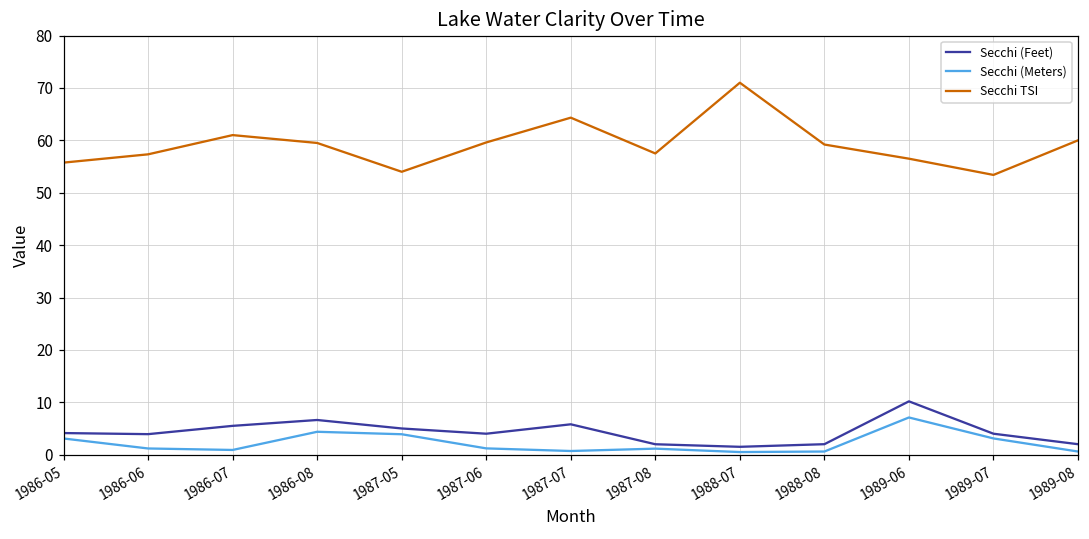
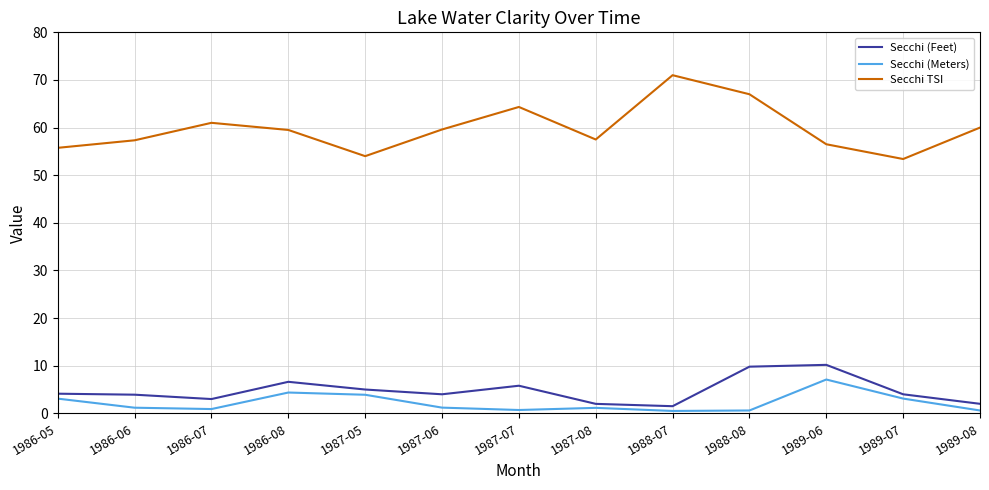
  {
    "Secchi (Feet)": {
      "1986-05": 4,
      "1986-06": 4,
-     "1986-07": 6,
+     "1986-07": 3,
      "1986-08": 7,
      "1987-05": 5,
      "1987-06": 4,
      "1987-07": 6,
      "1987-08": 2,
      "1988-07": 2,
-     "1988-08": 2,
+     "1988-08": 10,
      "1989-06": 10,
      "1989-07": 4,
      "1989-08": 2
    },
    "Secchi (Meters)": {
      "1986-05": 3,
      "1986-06": 1,
      "1986-07": 1,
      "1986-08": 4,
      "1987-05": 4,
      "1987-06": 1,
      "1987-07": 1,
      "1987-08": 1,
      "1988-07": 1,
      "1988-08": 1,
      "1989-06": 7,
      "1989-07": 3,
      "1989-08": 1
    },
    "Secchi TSI": {
      "1986-05": 56,
      "1986-06": 57,
      "1986-07": 61,
      "1986-08": 60,
      "1987-05": 54,
      "1987-06": 60,
      "1987-07": 64,
      "1987-08": 58,
      "1988-07": 71,
-     "1988-08": 59,
+     "1988-08": 67,
      "1989-06": 57,
      "1989-07": 53,
      "1989-08": 60
    }
  }
